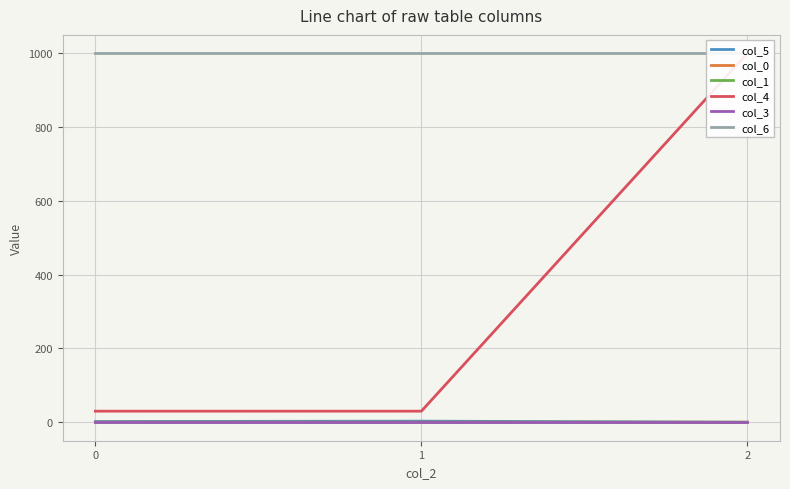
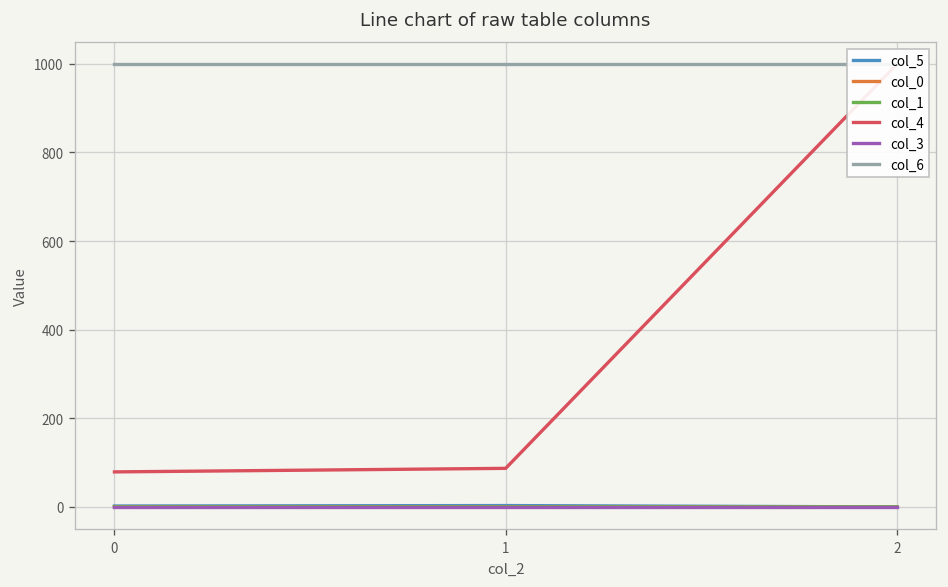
  {
    "col_4": {
-     "0": 30,
-     "1": 30
+     "0": 80,
+     "1": 90
    },
    "col_6": {
      "0": 1000,
      "1": 1000
    }
  }
